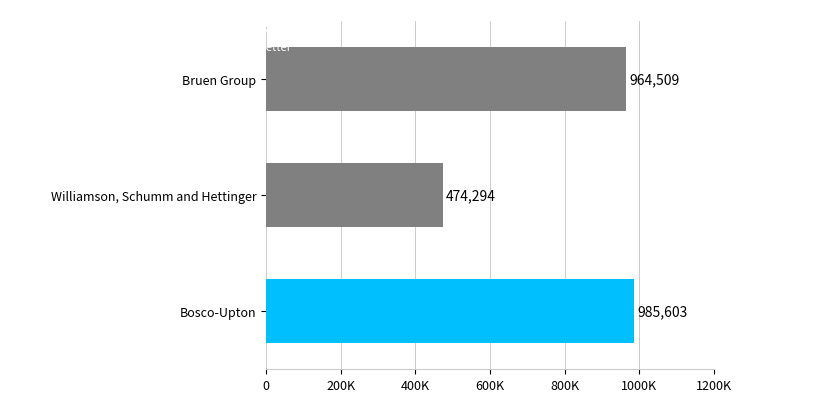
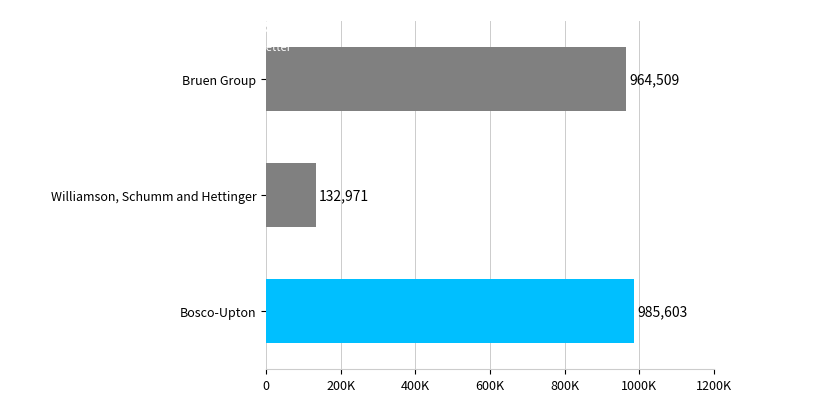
  {
    "Bruen Group": "964,509",
-   "Williamson, Schumm and Hettinger": "474,294",
+   "Williamson, Schumm and Hettinger": "132,971",
    "Bosco-Upton": "985,603"
  }
